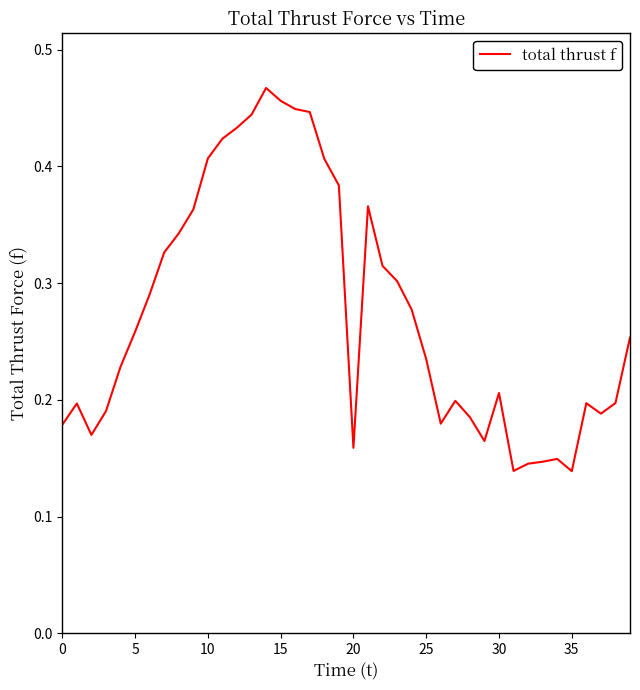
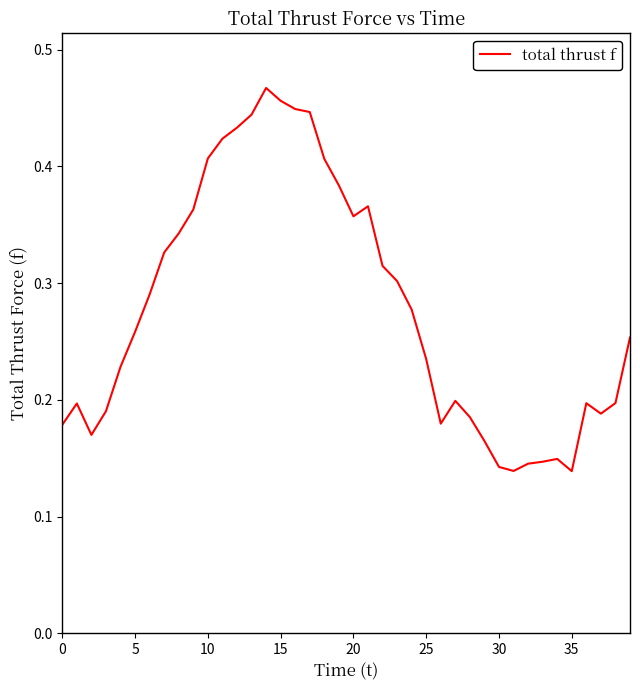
  {
    "0": 0.179,
    "5": 0.258,
    "10": 0.407,
    "15": 0.456,
-   "20": 0.159,
+   "20": 0.357,
    "25": 0.235,
-   "30": 0.206,
+   "30": 0.143,
    "35": 0.139
  }
